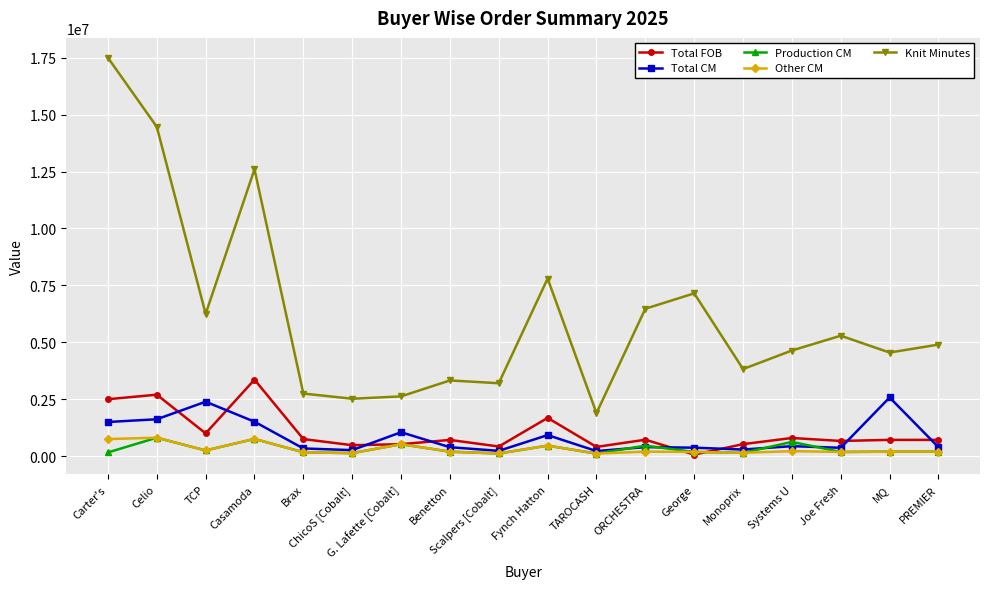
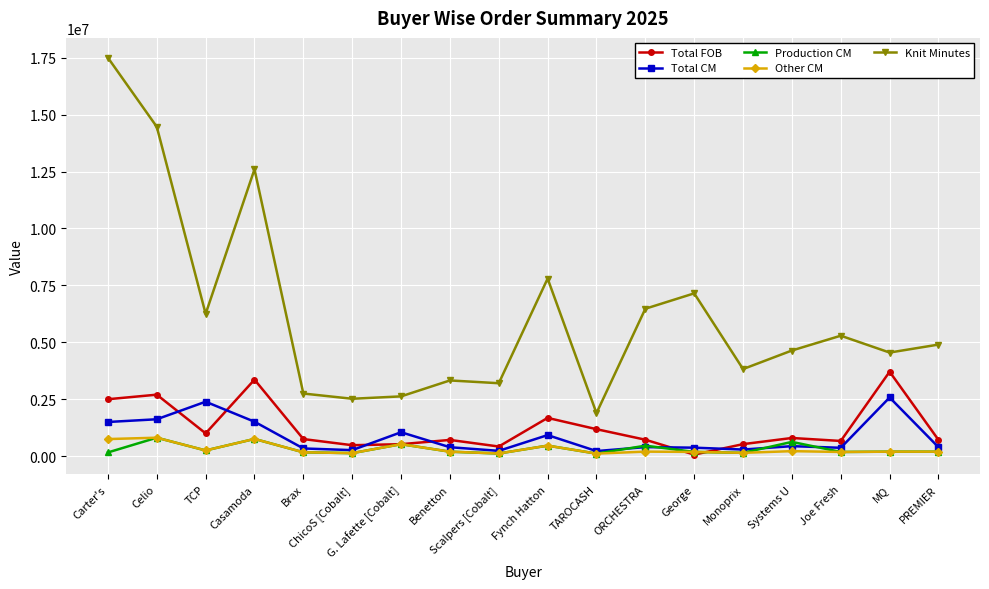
  {
    "Total FOB": {
      "Carter's": 2500000,
      "Celio": 2700000,
      "TCP": 1000000,
      "Casamoda": 3400000,
      "Brax": 800000,
      "ChicoS [Cobalt]": 500000,
      "Benetton": 700000,
      "Scalpers [Cobalt]": 400000,
      "Fynch Hatton": 1700000,
-     "TAROCASH": 400000,
+     "TAROCASH": 1200000,
      "ORCHESTRA": 700000,
      "George": 100000,
      "Monoprix": 500000,
      "Systems U": 800000,
      "Joe Fresh": 700000,
-     "MQ": 700000,
+     "MQ": 3700000,
      "PREMIER": 700000
    },
    "Total CM": {
      "Carter's": 1500000,
      "Celio": 1600000,
      "TCP": 2400000,
      "Casamoda": 1500000,
      "Brax": 300000,
      "ChicoS [Cobalt]": 300000,
      "G. Lafette [Cobalt]": 1100000,
      "Benetton": 400000,
      "Scalpers [Cobalt]": 200000,
      "Fynch Hatton": 900000,
      "George": 400000,
      "Monoprix": 300000,
      "Systems U": 400000,
      "Joe Fresh": 400000,
      "MQ": 2600000,
      "PREMIER": 400000
    },
    "Production CM": {
      "Carter's": 200000,
      "Systems U": 600000
    },
    "Other CM": {
      "Carter's": 800000,
      "ORCHESTRA": 200000,
      "Systems U": 200000
    },
    "Knit Minutes": {
      "Carter's": 17500000,
      "Celio": 14500000,
      "TCP": 6300000,
      "Casamoda": 12600000,
      "Brax": 2800000,
      "ChicoS [Cobalt]": 2500000,
      "G. Lafette [Cobalt]": 2600000,
      "Benetton": 3300000,
      "Scalpers [Cobalt]": 3200000,
      "Fynch Hatton": 7800000,
      "TAROCASH": 1900000,
      "ORCHESTRA": 6500000,
      "George": 7200000,
      "Monoprix": 3800000,
      "Systems U": 4600000,
      "Joe Fresh": 5300000,
      "MQ": 4600000,
      "PREMIER": 4900000
    }
  }
